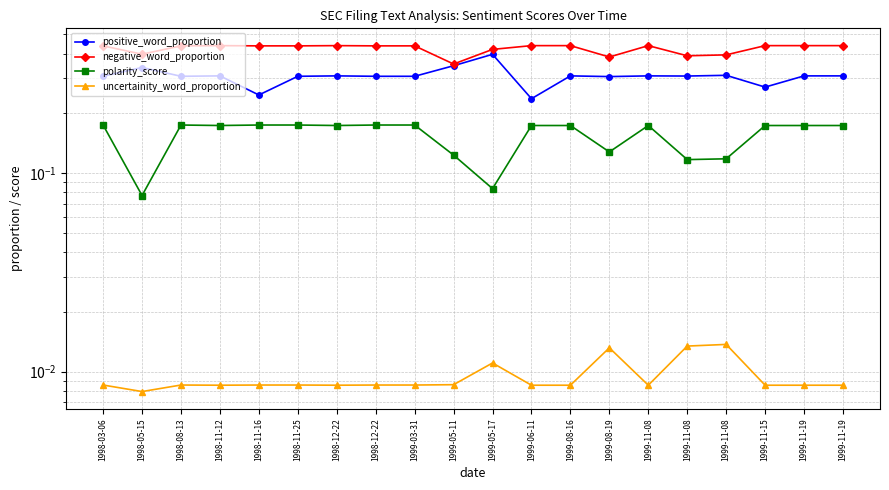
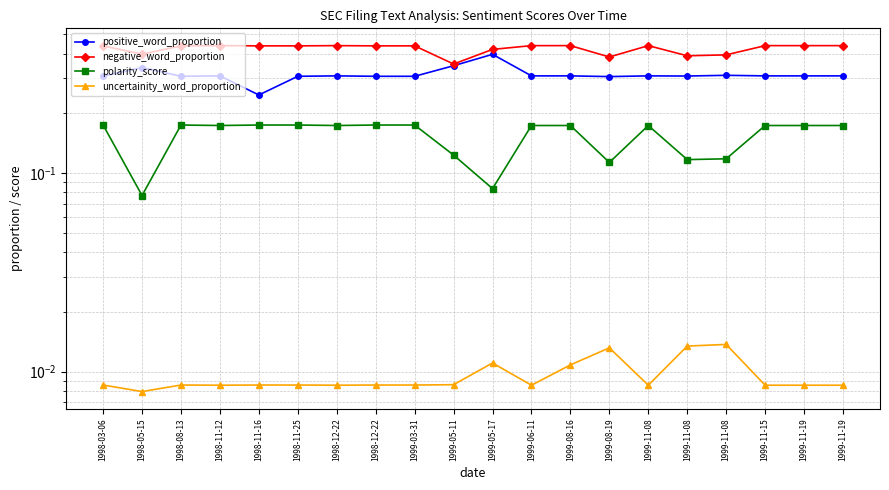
  {
    "positive_word_proportion": {
      "1998-11-16": 0.25,
      "1998-11-25": 0.31,
      "1999-03-31": 0.31,
      "1999-05-17": 0.40,
-     "1999-06-11": 0.24,
+     "1999-06-11": 0.31,
      "1999-08-16": 0.31,
      "1999-08-19": 0.31,
-     "1999-11-15": 0.27
+     "1999-11-15": 0.31
    },
    "negative_word_proportion": {
      "1998-11-16": 0.44,
      "1998-11-25": 0.44,
      "1999-03-31": 0.44,
      "1999-05-17": 0.42,
      "1999-06-11": 0.44,
      "1999-08-16": 0.44,
      "1999-08-19": 0.38,
      "1999-11-15": 0.44
    },
    "polarity_score": {
      "1998-03-06": 0.17,
      "1998-05-15": 0.077,
      "1998-08-13": 0.17,
      "1998-11-12": 0.17,
      "1998-11-16": 0.17,
      "1998-11-25": 0.17,
      "1999-03-31": 0.17,
      "1999-05-11": 0.12,
      "1999-05-17": 0.084,
      "1999-06-11": 0.17,
      "1999-08-16": 0.17,
-     "1999-08-19": 0.13,
+     "1999-08-19": 0.11,
      "1999-11-15": 0.17
    },
    "uncertainity_word_proportion": {
      "1998-03-06": 0.0085,
      "1998-05-15": 0.0079,
      "1998-08-13": 0.0085,
      "1998-11-12": 0.0085,
      "1998-11-16": 0.0085,
      "1998-11-25": 0.0085,
      "1999-03-31": 0.0085,
      "1999-05-11": 0.0086,
      "1999-05-17": 0.011,
      "1999-06-11": 0.0085,
-     "1999-08-16": 0.0085,
+     "1999-08-16": 0.011,
      "1999-08-19": 0.013,
      "1999-11-15": 0.0085
    }
  }
